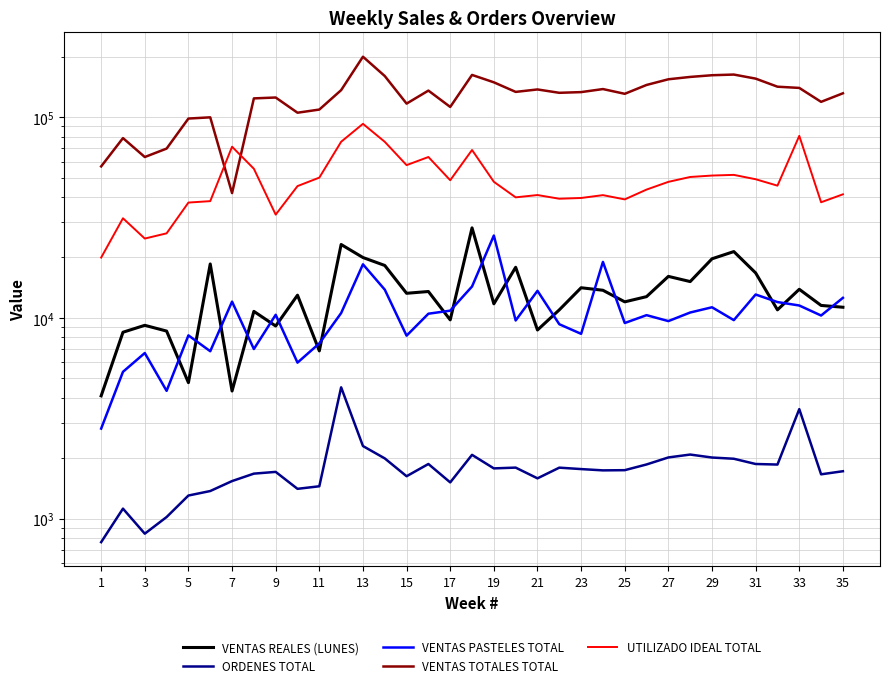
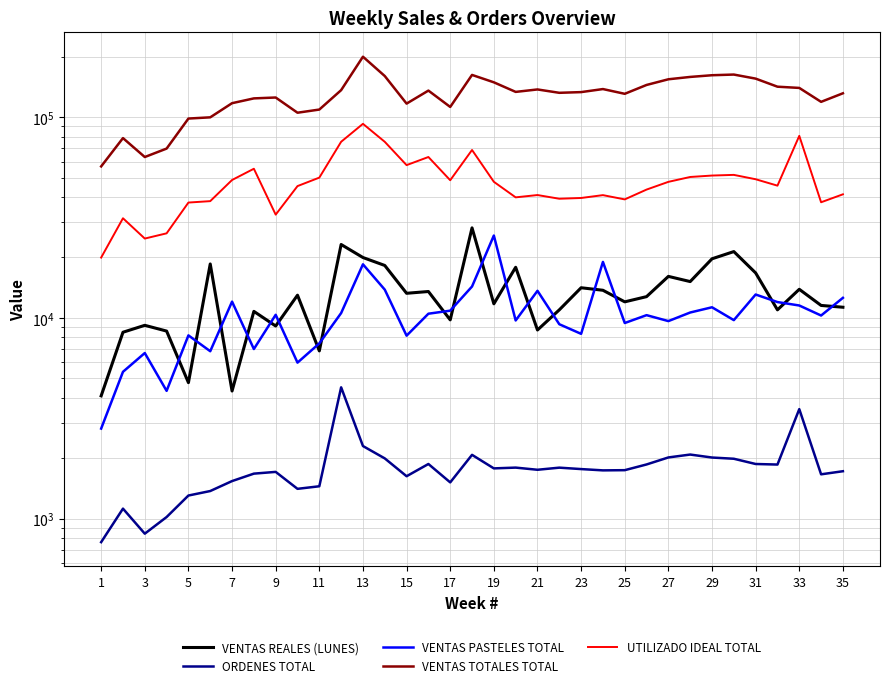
  {
    "VENTAS REALES (LUNES)": {
      "1": 4100,
      "3": 9000,
      "5": 4800,
      "7": 4300,
      "9": 9000,
      "11": 6800,
      "13": 20000,
      "15": 13000,
      "17": 10000,
      "19": 12000,
      "21": 8700,
      "23": 14000,
      "25": 12000,
      "27": 16000,
      "29": 20000,
      "31": 17000,
      "33": 14000,
      "35": 11000
    },
    "ORDENES TOTAL": {
      "1": 760,
      "3": 840,
      "5": 1300,
      "7": 1500,
      "9": 1700,
      "11": 1500,
      "13": 2300,
      "15": 1600,
      "17": 1500,
      "19": 1800,
-     "21": 1600,
+     "21": 1800,
      "23": 1800,
      "25": 1700,
      "27": 2000,
      "29": 2000,
      "31": 1900,
      "33": 3500,
      "35": 1700
    },
    "VENTAS PASTELES TOTAL": {
      "1": 2800,
      "3": 6700,
      "5": 8200,
      "7": 12000,
      "9": 10000,
      "11": 7500,
      "13": 18000,
      "15": 8200,
      "17": 11000,
      "19": 26000,
      "21": 14000,
      "23": 8300,
      "25": 9000,
      "27": 10000,
      "29": 11000,
      "31": 13000,
      "33": 12000,
      "35": 13000
    },
    "VENTAS TOTALES TOTAL": {
      "1": 57000,
      "3": 63000,
      "5": 100000,
-     "7": 42000,
+     "7": 120000,
      "9": 130000,
      "11": 110000,
      "13": 200000,
      "15": 120000,
      "17": 110000,
      "19": 150000,
      "21": 140000,
      "23": 130000,
      "25": 130000,
      "27": 150000,
      "29": 160000,
      "31": 160000,
      "33": 140000,
      "35": 130000
    },
    "UTILIZADO IDEAL TOTAL": {
      "1": 20000,
      "3": 25000,
      "5": 38000,
-     "7": 71000,
+     "7": 49000,
      "9": 33000,
      "11": 50000,
      "13": 90000,
      "15": 58000,
      "17": 48000,
      "19": 48000,
      "21": 41000,
      "23": 40000,
      "25": 39000,
      "27": 48000,
      "29": 51000,
      "31": 49000,
      "33": 81000,
      "35": 41000
    }
  }
